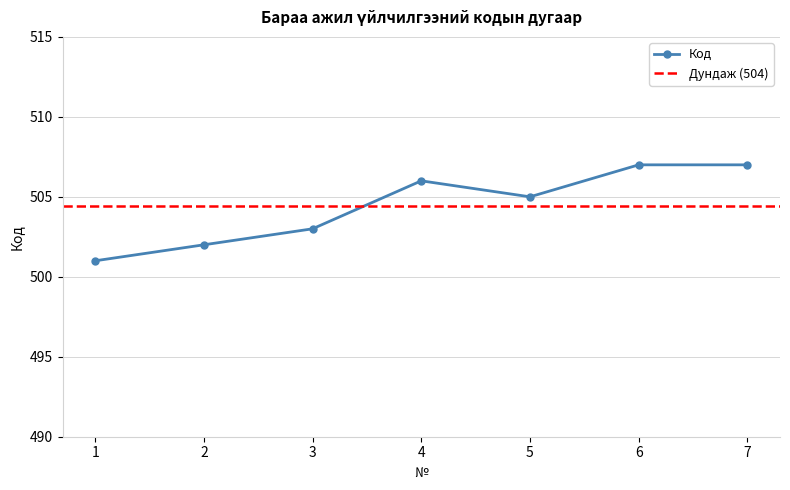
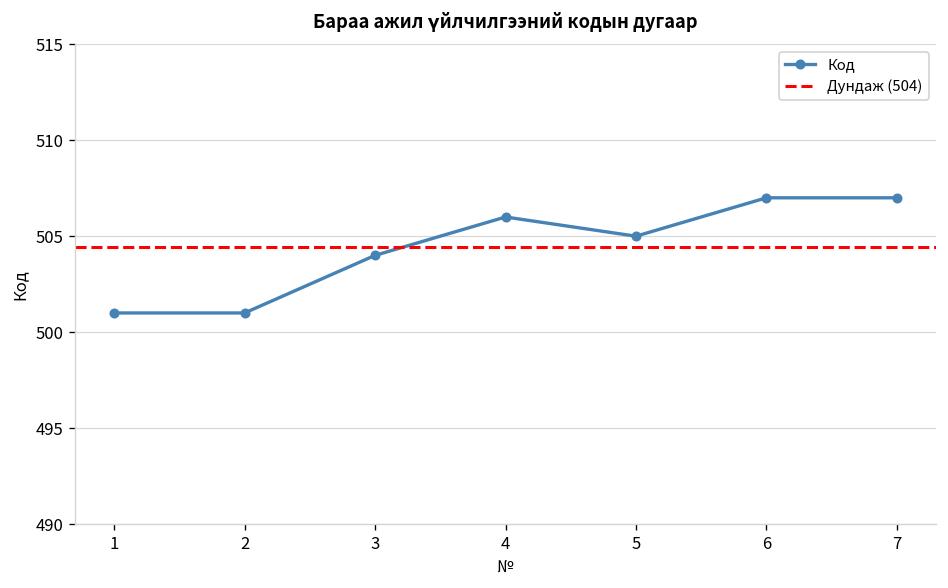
  {
    "1": 501,
-   "2": 502,
-   "3": 503,
+   "2": 501,
+   "3": 504,
    "4": 506,
    "5": 505,
    "6": 507,
    "7": 507
  }
